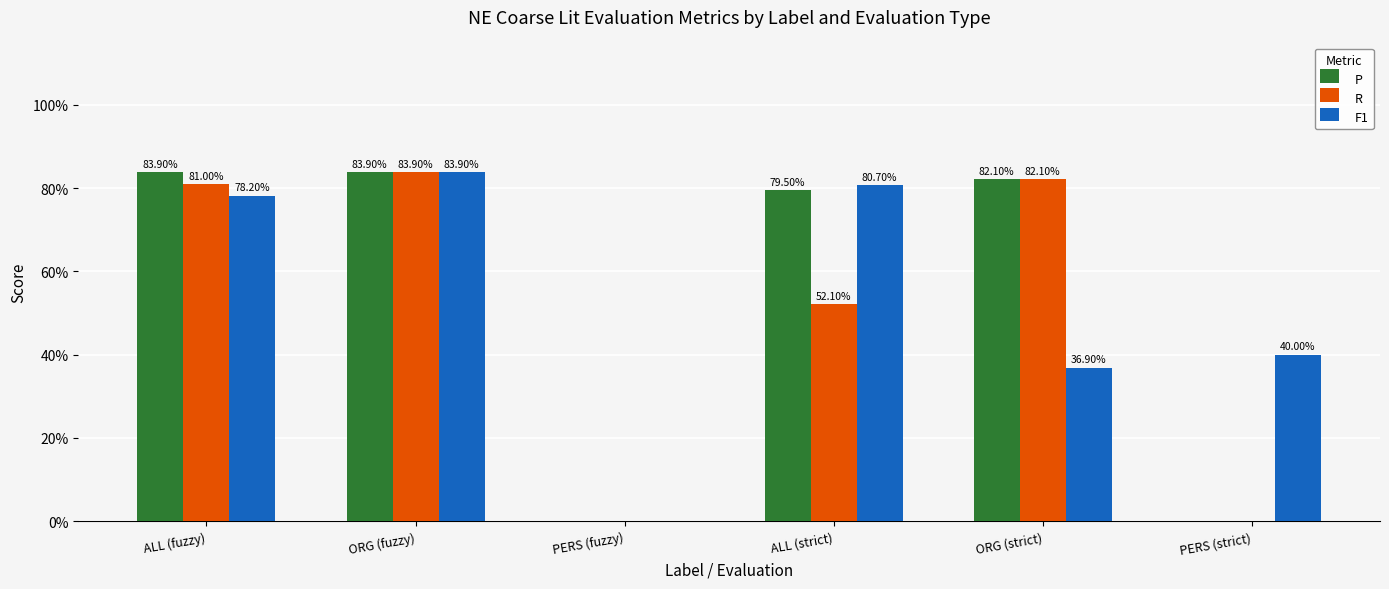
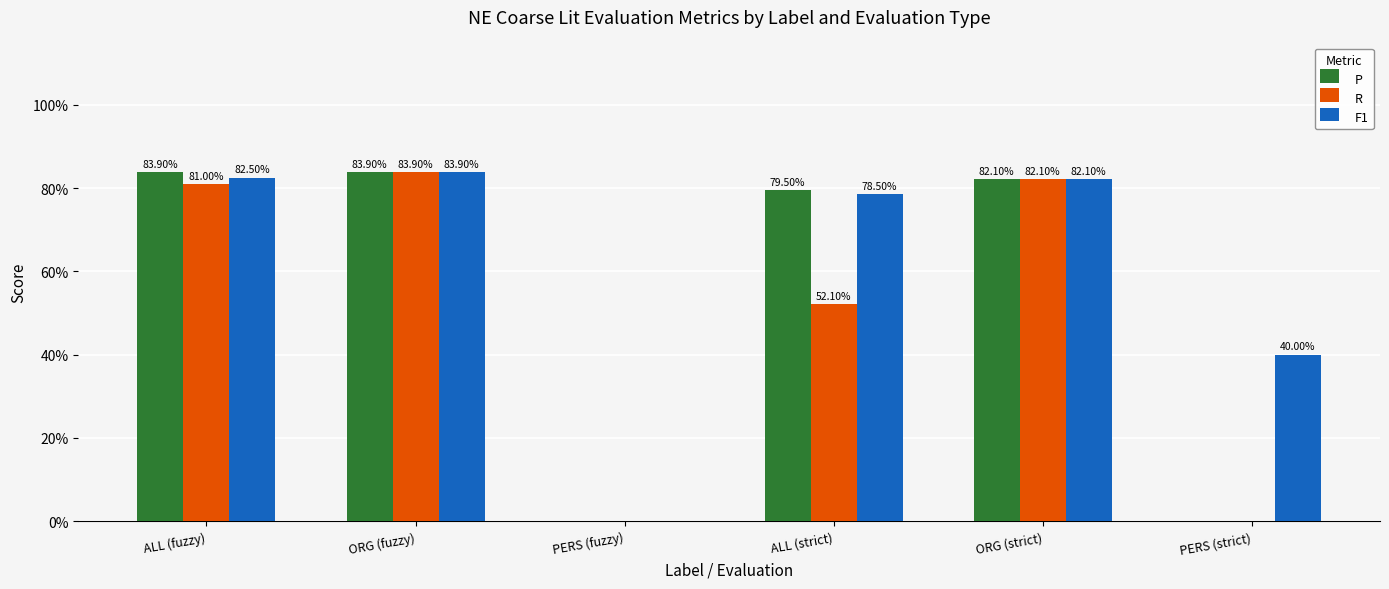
  {
    "P": {
      "ALL (fuzzy)": "83.90%",
      "ORG (fuzzy)": "83.90%",
      "ALL (strict)": "79.50%",
      "ORG (strict)": "82.10%"
    },
    "R": {
      "ALL (fuzzy)": "81.00%",
      "ORG (fuzzy)": "83.90%",
      "ALL (strict)": "52.10%",
      "ORG (strict)": "82.10%"
    },
    "F1": {
-     "ALL (fuzzy)": "78.20%",
+     "ALL (fuzzy)": "82.50%",
      "ORG (fuzzy)": "83.90%",
-     "ALL (strict)": "80.70%",
-     "ORG (strict)": "36.90%",
+     "ALL (strict)": "78.50%",
+     "ORG (strict)": "82.10%",
      "PERS (strict)": "40.00%"
    }
  }
